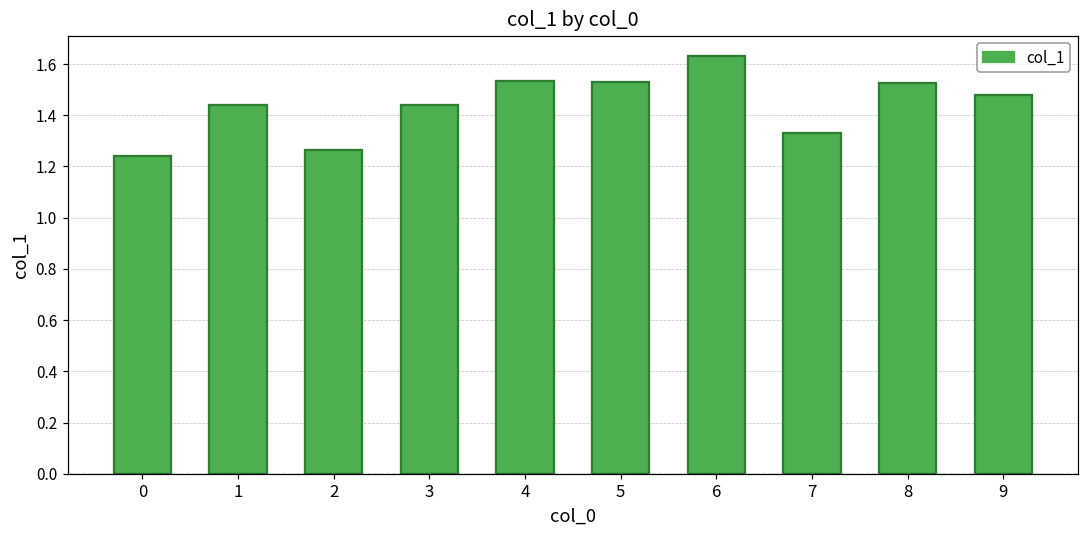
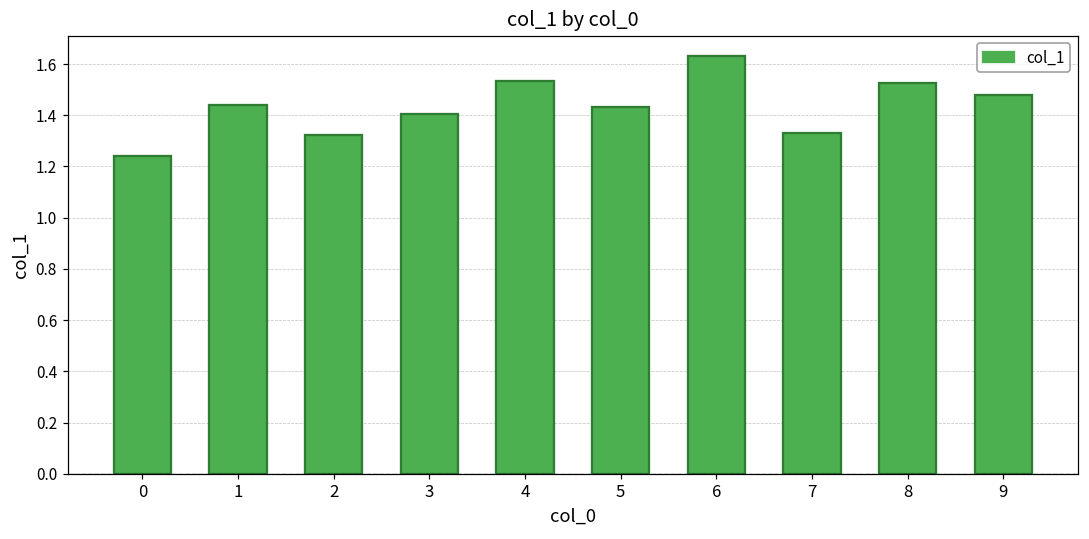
  {
    "0": 1.24,
    "1": 1.44,
-   "2": 1.27,
-   "3": 1.44,
+   "2": 1.32,
+   "3": 1.41,
    "4": 1.54,
-   "5": 1.53,
+   "5": 1.43,
    "6": 1.63,
    "7": 1.33,
    "8": 1.53,
    "9": 1.48
  }
